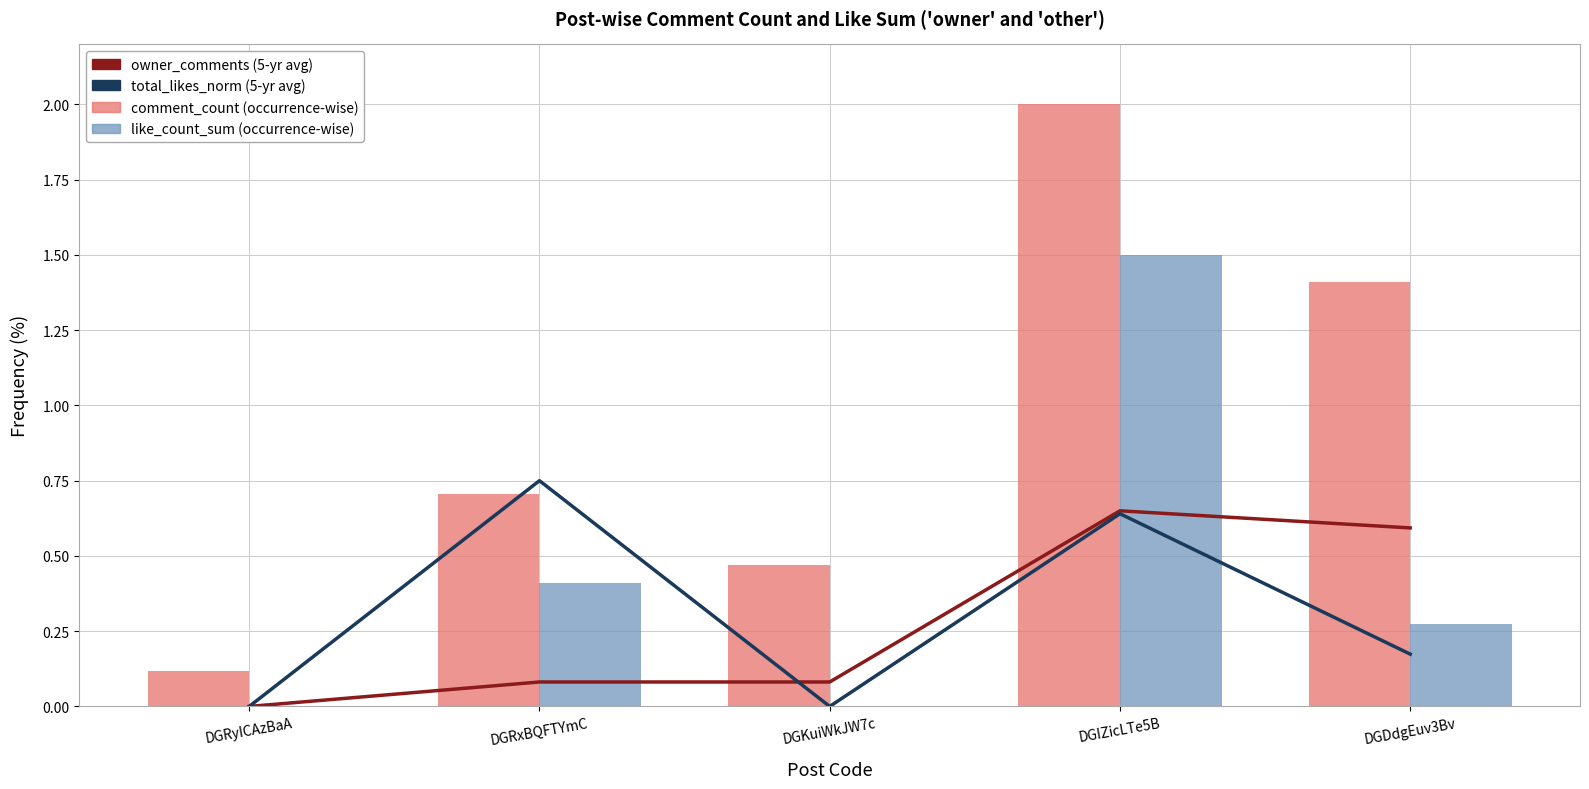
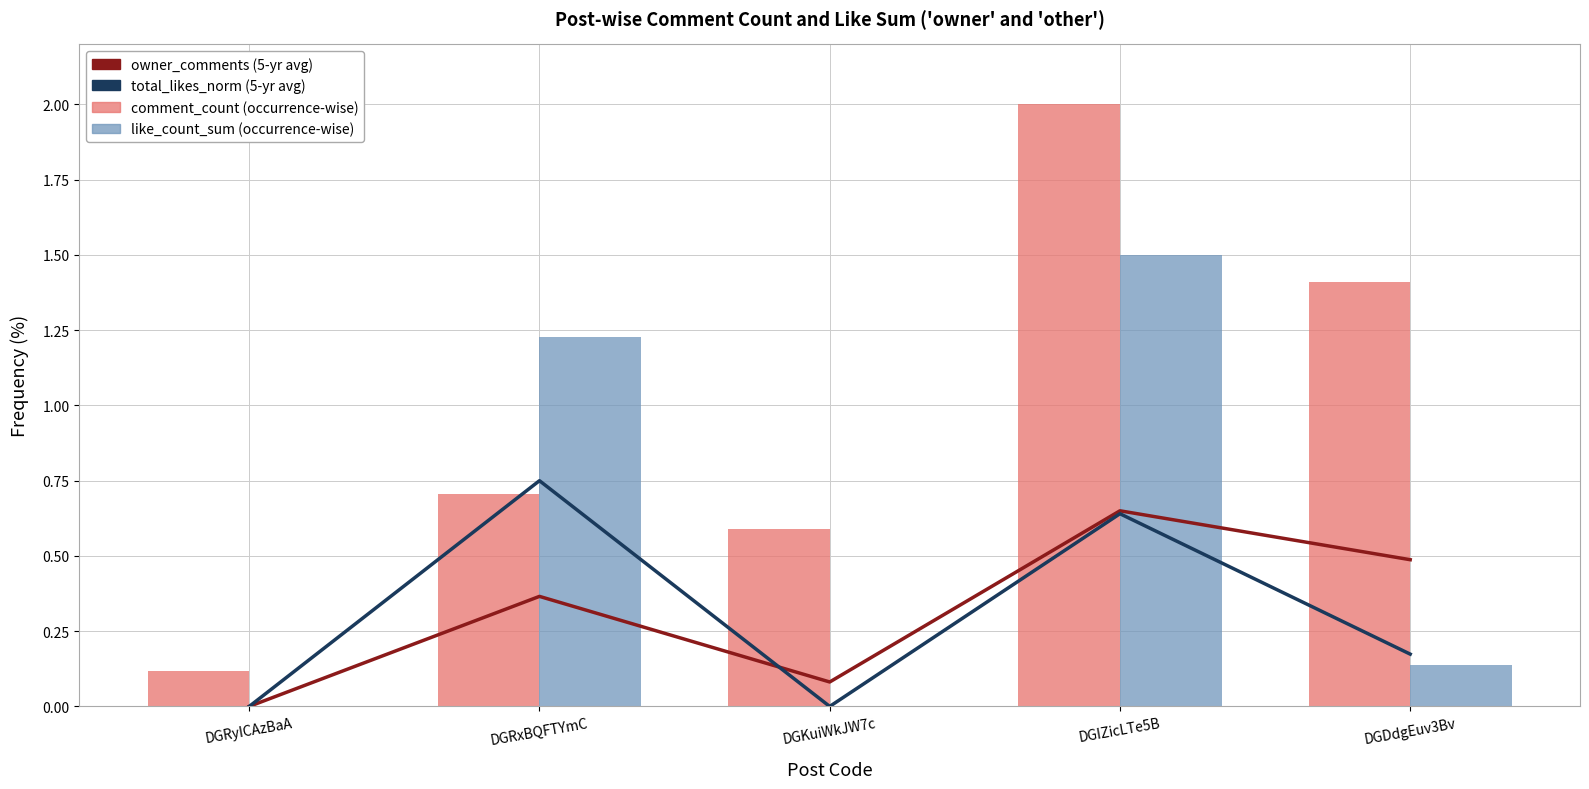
  {
    "comment_count (occurrence-wise)": {
      "DGRyICAzBaA": 0.12,
      "DGRxBQFTYmC": 0.71,
-     "DGKuiWkJW7c": 0.47,
+     "DGKuiWkJW7c": 0.59,
      "DGIZicLTe5B": 2.00,
      "DGDdgEuv3Bv": 1.41
    },
    "owner_comments (5-yr avg)": {
-     "DGRxBQFTYmC": 0.08,
+     "DGRxBQFTYmC": 0.37,
      "DGKuiWkJW7c": 0.08,
      "DGIZicLTe5B": 0.65,
-     "DGDdgEuv3Bv": 0.59
+     "DGDdgEuv3Bv": 0.49
    },
    "like_count_sum (occurrence-wise)": {
      "DGRyICAzBaA": 0.00,
-     "DGRxBQFTYmC": 0.41,
+     "DGRxBQFTYmC": 1.23,
      "DGKuiWkJW7c": 0.00,
      "DGIZicLTe5B": 1.50,
-     "DGDdgEuv3Bv": 0.27
+     "DGDdgEuv3Bv": 0.14
    },
    "total_likes_norm (5-yr avg)": {
      "DGRxBQFTYmC": 0.75,
      "DGKuiWkJW7c": 0.00,
      "DGIZicLTe5B": 0.64,
      "DGDdgEuv3Bv": 0.17
    }
  }
